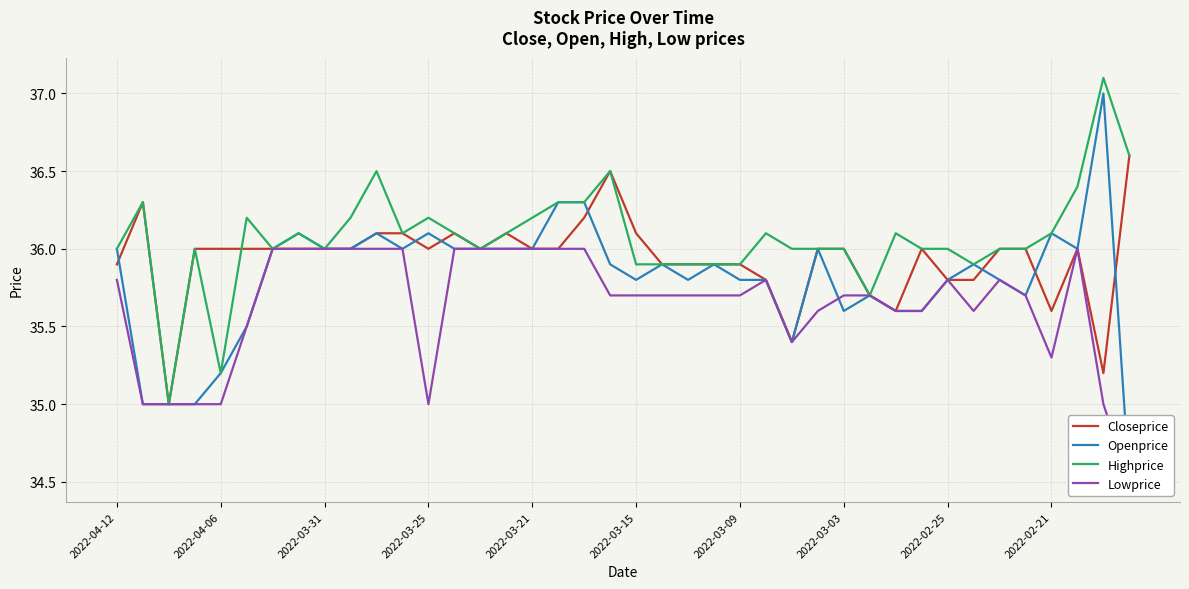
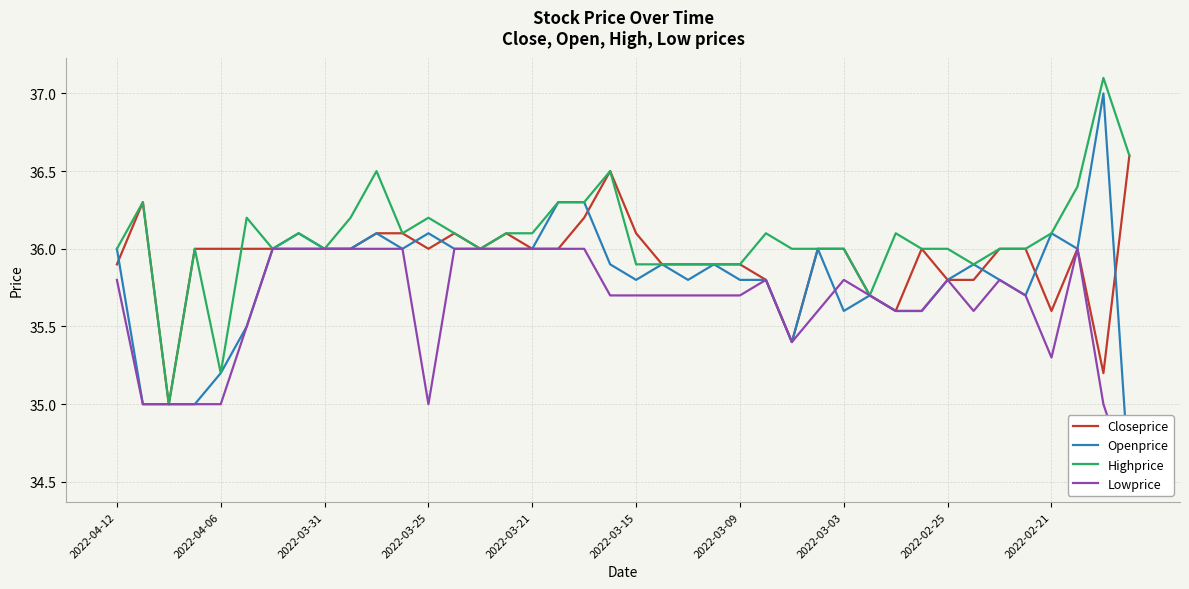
  {
    "Closeprice": {
      "2022-04-12": 35.9,
      "2022-04-06": 36.0,
      "2022-03-25": 36.0,
      "2022-03-15": 36.1,
      "2022-02-21": 35.6
    },
    "Openprice": {
      "2022-03-25": 36.1,
      "2022-03-15": 35.8,
      "2022-03-09": 35.8,
      "2022-03-03": 35.6
    },
    "Highprice": {
      "2022-03-25": 36.2,
-     "2022-03-21": 36.2,
+     "2022-03-21": 36.1,
      "2022-03-15": 35.9,
      "2022-02-25": 36.0
    },
    "Lowprice": {
      "2022-04-12": 35.8,
      "2022-04-06": 35.0,
      "2022-03-25": 35.0,
      "2022-03-15": 35.7,
      "2022-03-09": 35.7,
-     "2022-03-03": 35.7,
+     "2022-03-03": 35.8,
      "2022-02-21": 35.3
    }
  }
